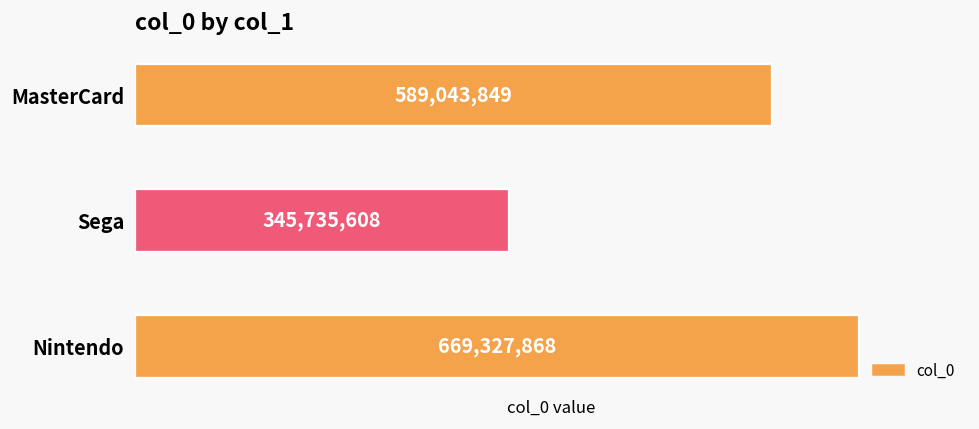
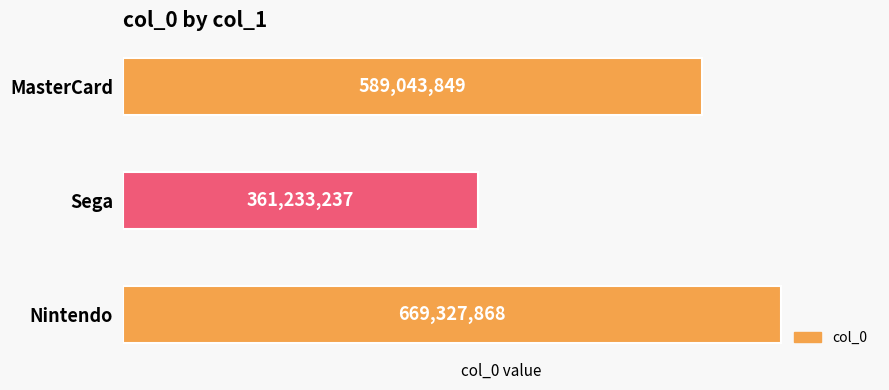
  {
    "MasterCard": "589,043,849",
-   "Sega": "345,735,608",
+   "Sega": "361,233,237",
    "Nintendo": "669,327,868"
  }
